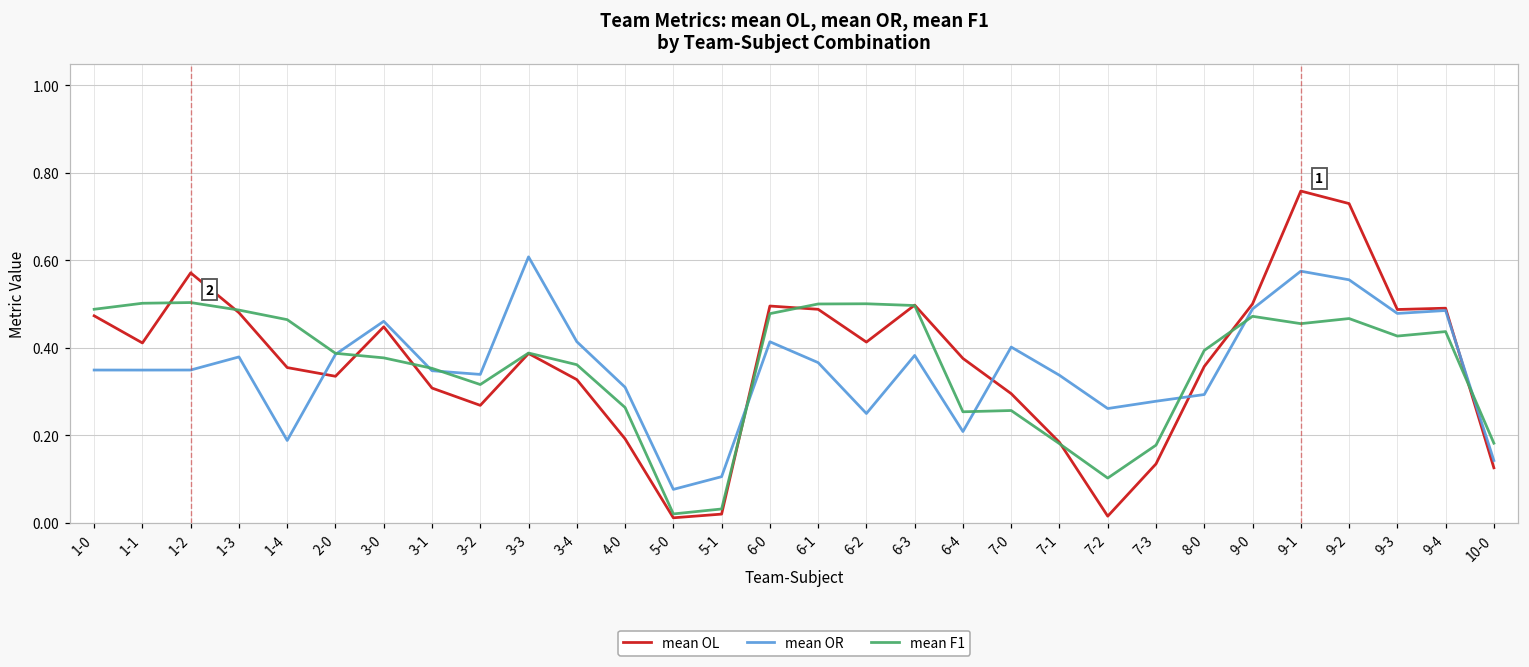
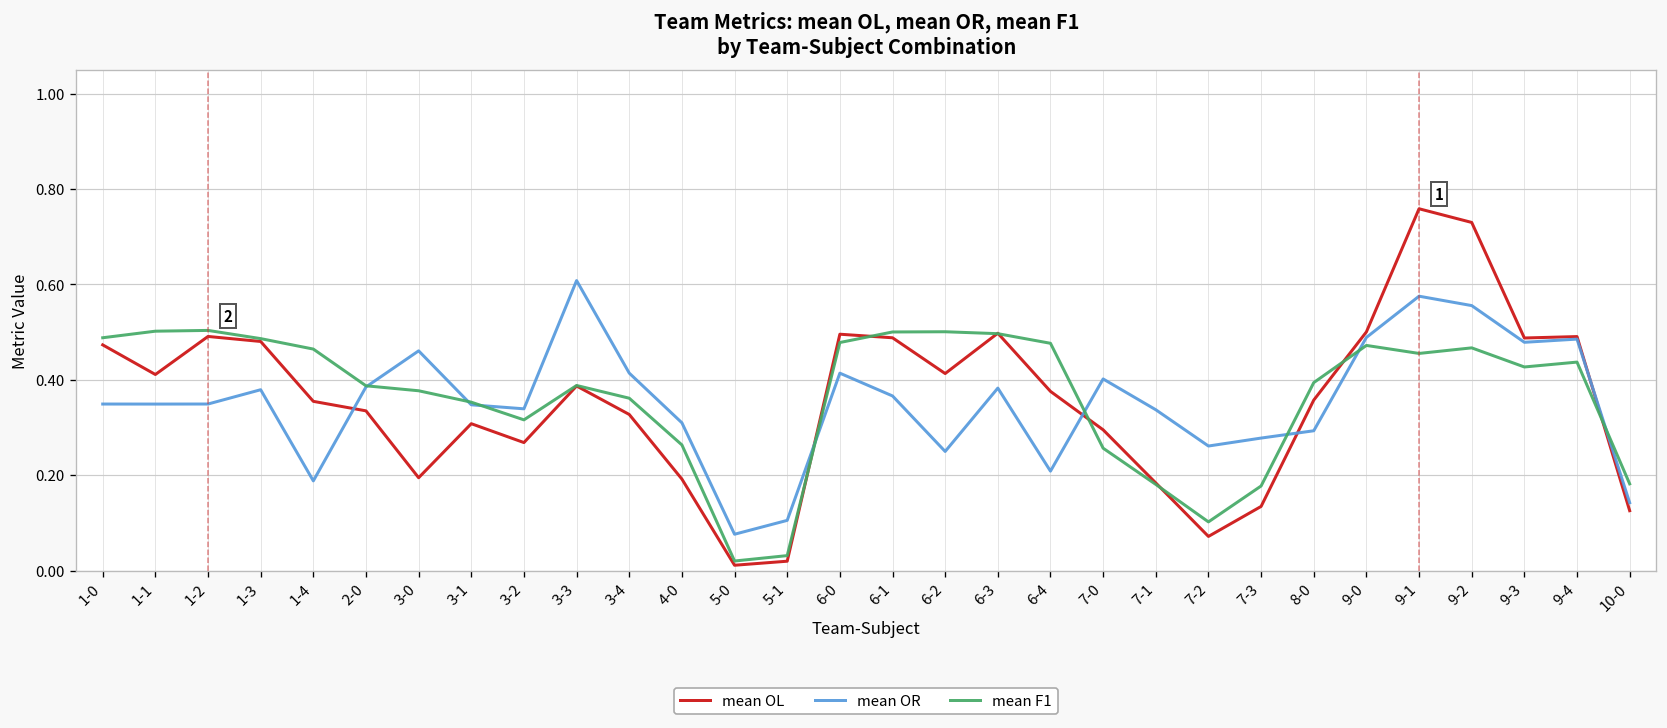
  {
    "mean OL": {
      "1-0": 0.47,
      "1-1": 0.41,
-     "1-2": 0.57,
+     "1-2": 0.49,
      "1-4": 0.35,
      "2-0": 0.34,
-     "3-0": 0.45,
+     "3-0": 0.19,
      "3-1": 0.31,
      "3-2": 0.27,
      "3-4": 0.33,
      "4-0": 0.19,
      "5-0": 0.01,
      "5-1": 0.02,
      "6-0": 0.50,
      "6-1": 0.49,
      "6-2": 0.41,
      "6-4": 0.38,
      "7-0": 0.30,
-     "7-2": 0.02,
+     "7-2": 0.07,
      "7-3": 0.13,
      "8-0": 0.36,
      "9-0": 0.50,
      "9-3": 0.49,
      "10-0": 0.13
    },
    "mean OR": {
      "1-0": 0.35,
      "1-1": 0.35,
      "1-2": 0.35,
      "1-3": 0.38,
      "1-4": 0.19,
      "3-0": 0.46,
      "3-2": 0.34,
      "3-3": 0.61,
      "3-4": 0.41,
      "4-0": 0.31,
      "5-0": 0.08,
      "5-1": 0.11,
      "6-0": 0.41,
      "6-1": 0.37,
      "6-2": 0.25,
      "6-3": 0.38,
      "6-4": 0.21,
      "7-0": 0.40,
      "7-1": 0.34,
      "7-2": 0.26,
      "7-3": 0.28,
      "8-0": 0.29,
      "9-0": 0.49,
      "9-1": 0.58,
      "9-2": 0.56,
      "9-3": 0.48,
      "10-0": 0.14
    },
    "mean F1": {
      "1-0": 0.49,
      "1-1": 0.50,
      "1-4": 0.46,
      "3-0": 0.38,
      "3-2": 0.32,
      "3-4": 0.36,
      "4-0": 0.26,
      "5-0": 0.02,
      "5-1": 0.03,
      "6-0": 0.48,
      "6-1": 0.50,
      "6-2": 0.50,
-     "6-4": 0.25,
+     "6-4": 0.48,
      "7-0": 0.26,
      "7-2": 0.10,
      "7-3": 0.18,
      "8-0": 0.39,
      "9-0": 0.47,
      "9-1": 0.46,
      "9-2": 0.47,
      "9-3": 0.43,
      "9-4": 0.44,
      "10-0": 0.18
    }
  }
